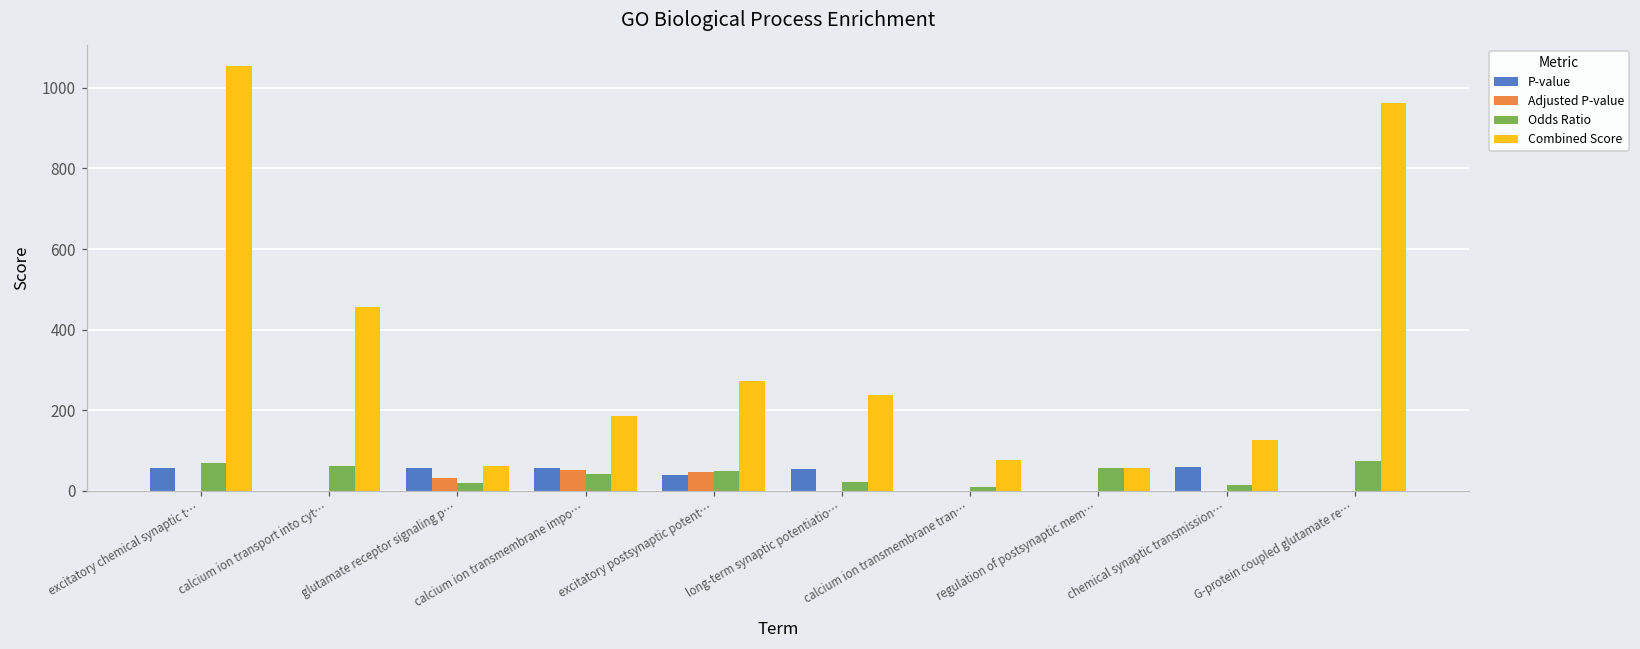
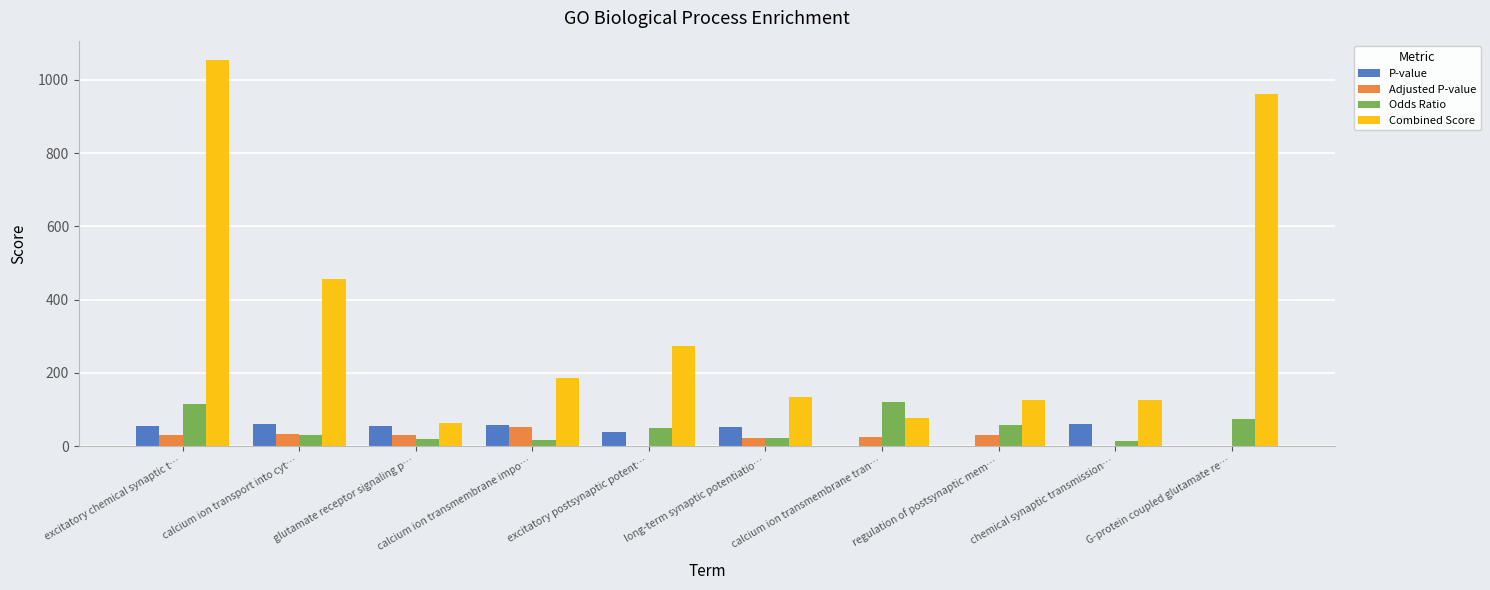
  {
    "P-value": {
      "excitatory chemical synaptic t…": 60,
-     "calcium ion transport into cyt…": 0,
+     "calcium ion transport into cyt…": 60,
      "glutamate receptor signaling p…": 60,
      "calcium ion transmembrane impo…": 60,
      "excitatory postsynaptic potent…": 40,
      "long-term synaptic potentiatio…": 50,
      "chemical synaptic transmission…": 60
    },
    "Adjusted P-value": {
-     "excitatory chemical synaptic t…": 0,
-     "calcium ion transport into cyt…": 0,
+     "excitatory chemical synaptic t…": 30,
+     "calcium ion transport into cyt…": 30,
      "glutamate receptor signaling p…": 30,
      "calcium ion transmembrane impo…": 50,
-     "excitatory postsynaptic potent…": 50,
-     "long-term synaptic potentiatio…": 0,
-     "calcium ion transmembrane tran…": 0,
-     "regulation of postsynaptic mem…": 0
+     "excitatory postsynaptic potent…": 0,
+     "long-term synaptic potentiatio…": 20,
+     "calcium ion transmembrane tran…": 30,
+     "regulation of postsynaptic mem…": 30
    },
    "Odds Ratio": {
-     "excitatory chemical synaptic t…": 70,
-     "calcium ion transport into cyt…": 60,
+     "excitatory chemical synaptic t…": 120,
+     "calcium ion transport into cyt…": 30,
      "glutamate receptor signaling p…": 20,
-     "calcium ion transmembrane impo…": 40,
+     "calcium ion transmembrane impo…": 20,
      "excitatory postsynaptic potent…": 50,
      "long-term synaptic potentiatio…": 20,
-     "calcium ion transmembrane tran…": 10,
+     "calcium ion transmembrane tran…": 120,
      "regulation of postsynaptic mem…": 60,
      "chemical synaptic transmission…": 10,
      "G-protein coupled glutamate re…": 70
    },
    "Combined Score": {
      "excitatory chemical synaptic t…": 1050,
      "calcium ion transport into cyt…": 460,
      "glutamate receptor signaling p…": 60,
      "calcium ion transmembrane impo…": 190,
      "excitatory postsynaptic potent…": 270,
-     "long-term synaptic potentiatio…": 240,
+     "long-term synaptic potentiatio…": 130,
      "calcium ion transmembrane tran…": 80,
-     "regulation of postsynaptic mem…": 60,
+     "regulation of postsynaptic mem…": 120,
      "chemical synaptic transmission…": 120,
      "G-protein coupled glutamate re…": 960
    }
  }
